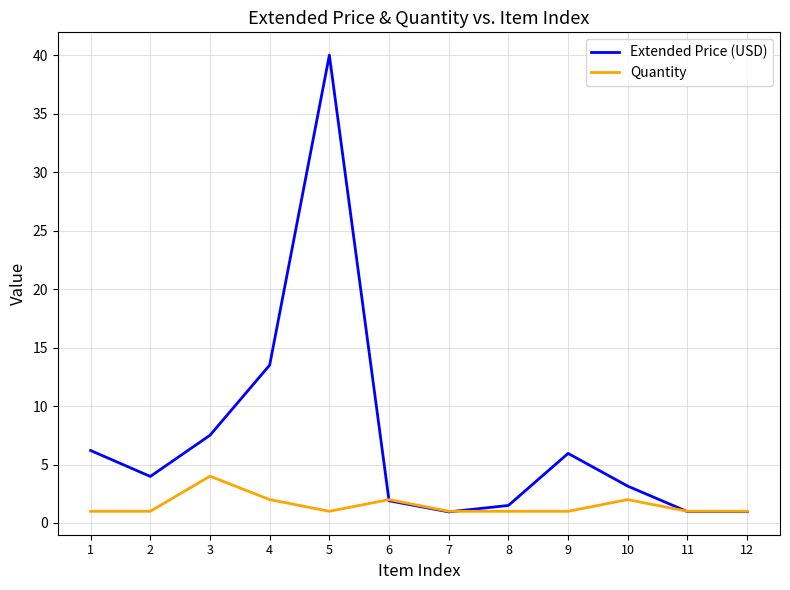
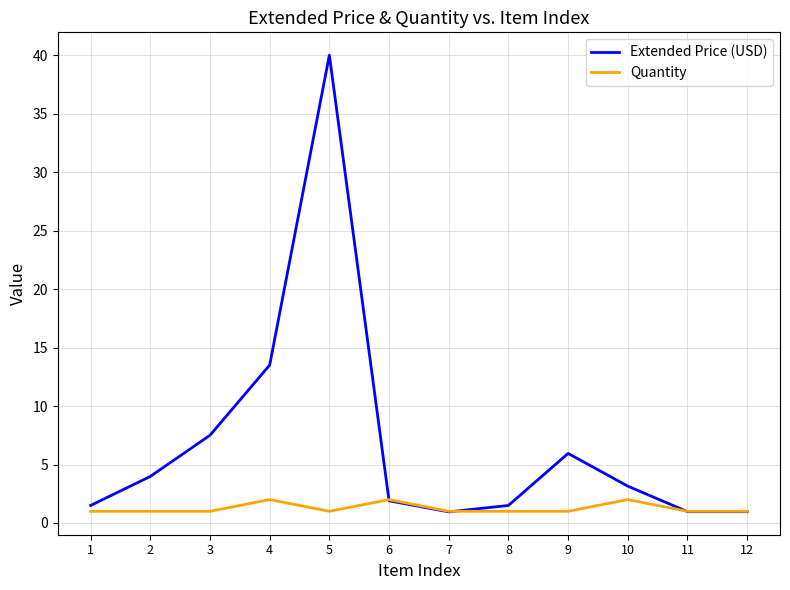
  {
    "Extended Price (USD)": {
-     "1": 6.2,
+     "1": 1.5,
      "2": 4.0,
      "3": 7.5,
      "4": 13.5,
      "5": 40.0,
      "8": 1.5,
      "9": 6.0,
      "10": 3.2
    },
    "Quantity": {
      "1": 1,
      "2": 1,
-     "3": 4,
+     "3": 1,
      "4": 2,
      "5": 1,
      "8": 1,
      "9": 1,
      "10": 2
    }
  }
